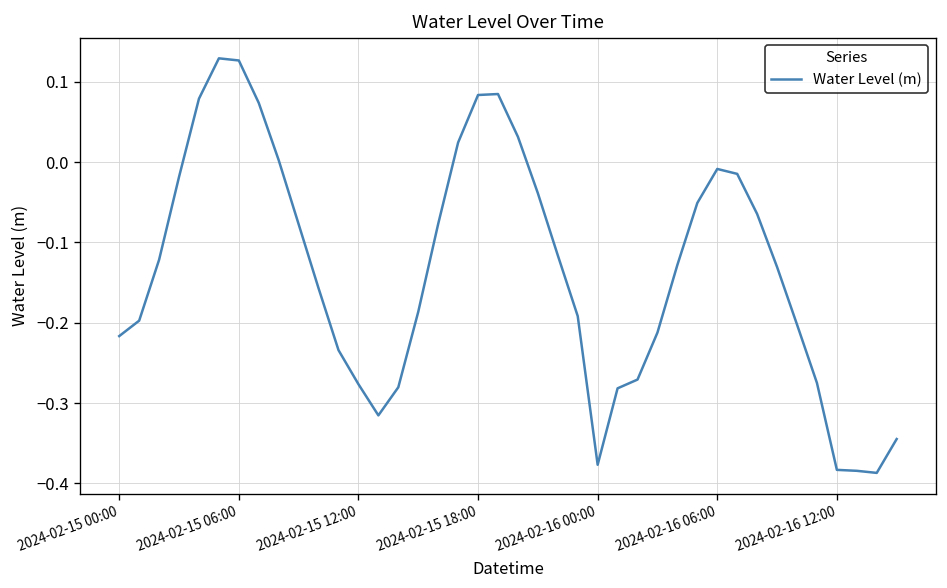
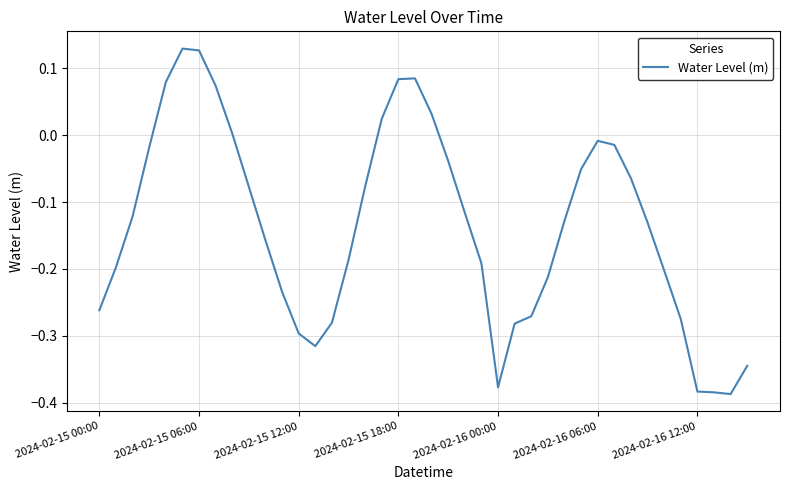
  {
-   "2024-02-15 00:00": -0.22,
+   "2024-02-15 00:00": -0.26,
    "2024-02-15 06:00": 0.13,
-   "2024-02-15 12:00": -0.28,
+   "2024-02-15 12:00": -0.30,
    "2024-02-15 18:00": 0.08,
    "2024-02-16 00:00": -0.38,
    "2024-02-16 06:00": -0.01,
    "2024-02-16 12:00": -0.38
  }
